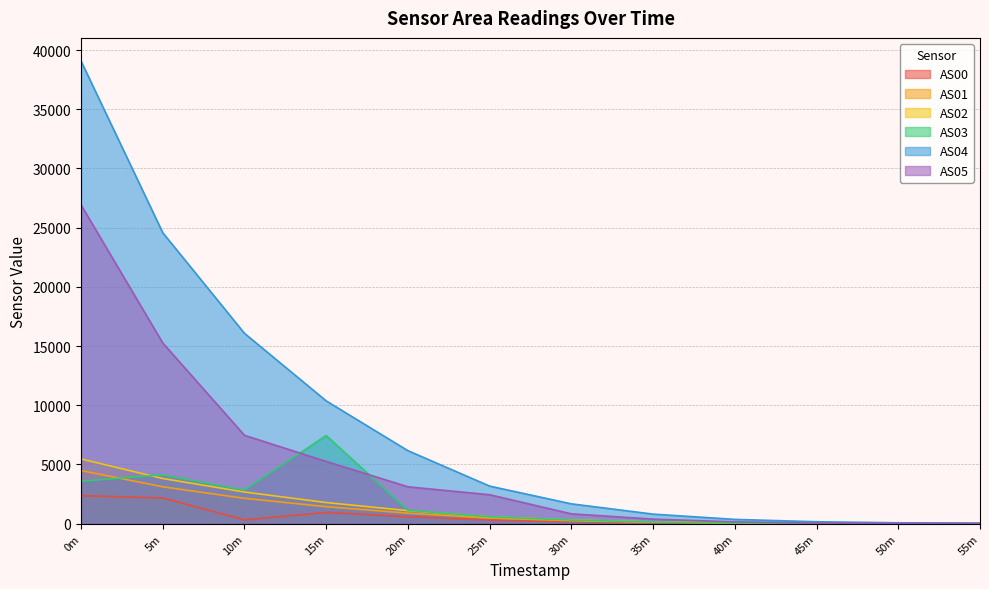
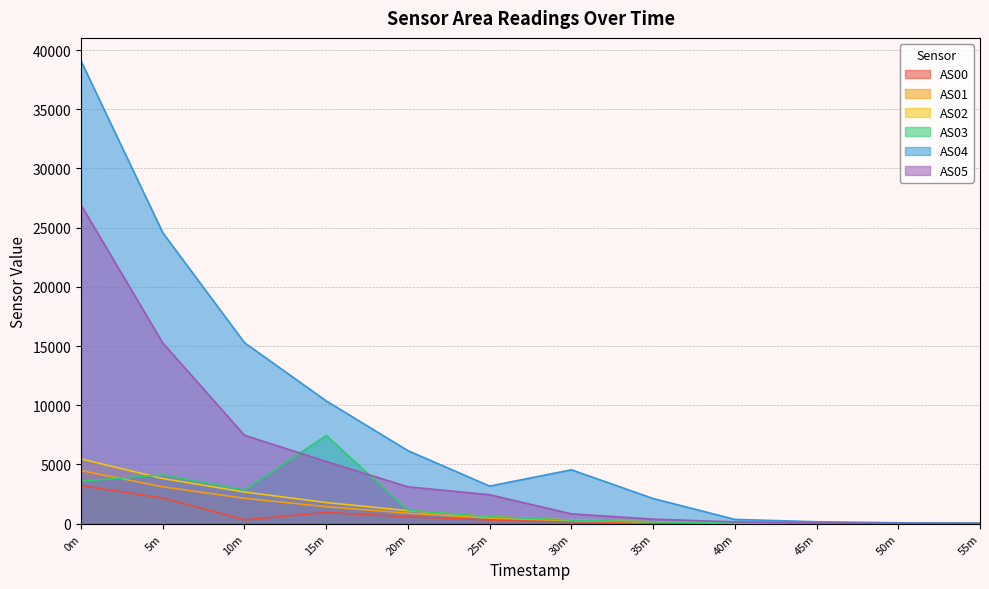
  {
    "AS00": {
-     "0m": 2400,
+     "0m": 3200,
      "5m": 2200,
      "10m": 300,
      "15m": 900,
      "20m": 600
    },
    "AS03": {
      "0m": 3600,
      "5m": 4100,
      "15m": 7400
    },
    "AS04": {
      "0m": 39100,
      "5m": 24600,
-     "10m": 16100,
+     "10m": 15300,
      "15m": 10400,
      "20m": 6200,
      "25m": 3200,
-     "30m": 1700,
-     "35m": 800
+     "30m": 4500,
+     "35m": 2100
    },
    "AS05": {
      "0m": 26900,
      "5m": 15300,
      "10m": 7500,
      "15m": 5300,
      "20m": 3100,
      "25m": 2400,
      "30m": 800,
      "35m": 400
    }
  }
